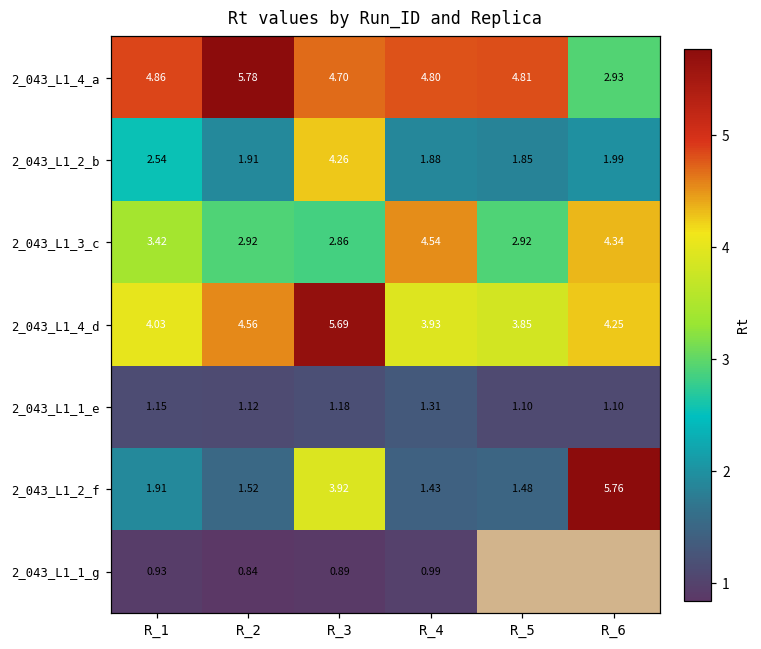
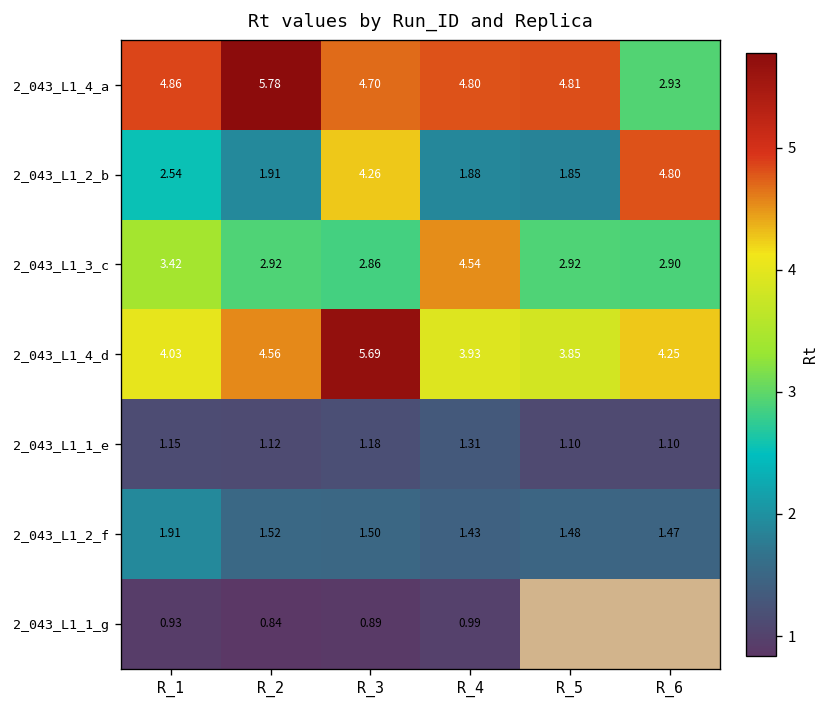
  {
    "2_043_L1_4_a": {
      "R_1": 4.86,
      "R_2": 5.78,
      "R_3": 4.70,
      "R_4": 4.80,
      "R_5": 4.81,
      "R_6": 2.93
    },
    "2_043_L1_2_b": {
      "R_1": 2.54,
      "R_2": 1.91,
      "R_3": 4.26,
      "R_4": 1.88,
      "R_5": 1.85,
-     "R_6": 1.99
+     "R_6": 4.80
    },
    "2_043_L1_3_c": {
      "R_1": 3.42,
      "R_2": 2.92,
      "R_3": 2.86,
      "R_4": 4.54,
      "R_5": 2.92,
-     "R_6": 4.34
+     "R_6": 2.90
    },
    "2_043_L1_4_d": {
      "R_1": 4.03,
      "R_2": 4.56,
      "R_3": 5.69,
      "R_4": 3.93,
      "R_5": 3.85,
      "R_6": 4.25
    },
    "2_043_L1_1_e": {
      "R_1": 1.15,
      "R_2": 1.12,
      "R_3": 1.18,
      "R_4": 1.31,
      "R_5": 1.10,
      "R_6": 1.10
    },
    "2_043_L1_2_f": {
      "R_1": 1.91,
      "R_2": 1.52,
-     "R_3": 3.92,
+     "R_3": 1.50,
      "R_4": 1.43,
      "R_5": 1.48,
-     "R_6": 5.76
+     "R_6": 1.47
    },
    "2_043_L1_1_g": {
      "R_1": 0.93,
      "R_2": 0.84,
      "R_3": 0.89,
      "R_4": 0.99
    }
  }
